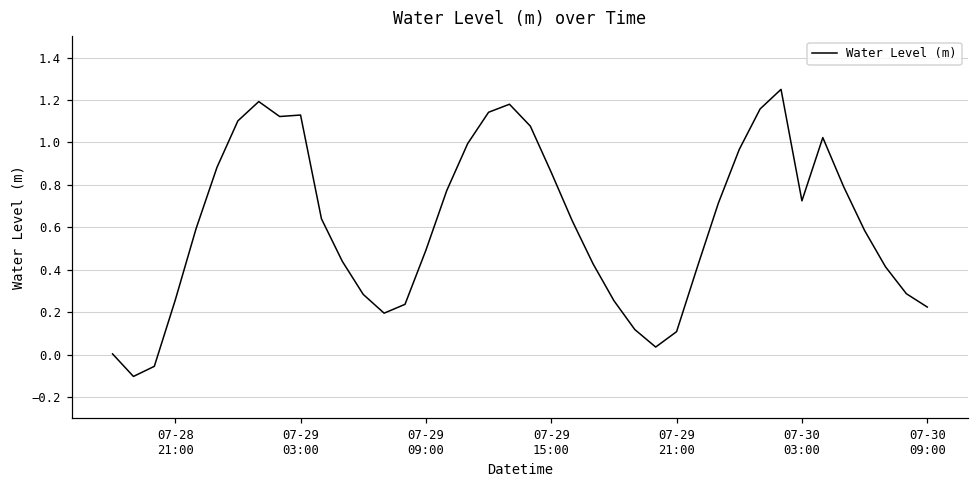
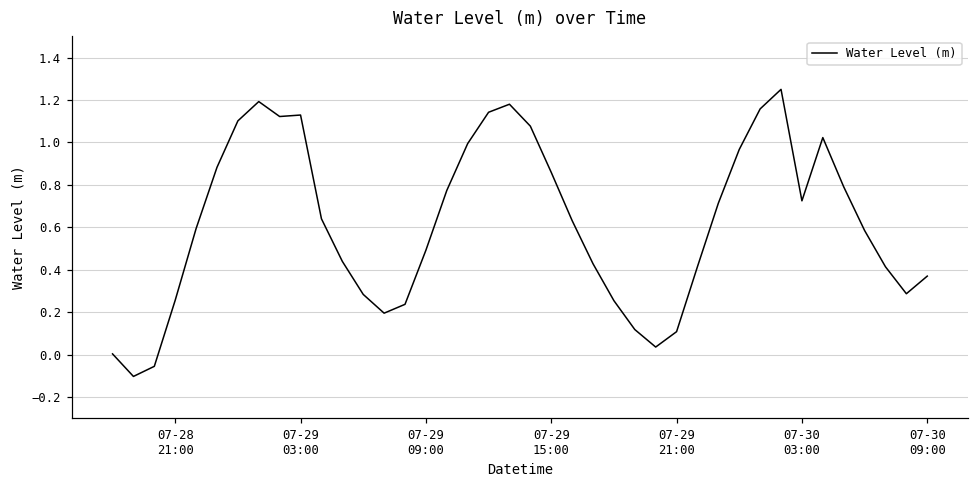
  {
    "07-28 21:00": 0.26,
    "07-29 03:00": 1.13,
    "07-29 09:00": 0.49,
    "07-29 15:00": 0.86,
    "07-29 21:00": 0.11,
    "07-30 03:00": 0.72,
-   "07-30 09:00": 0.22
+   "07-30 09:00": 0.37
  }
